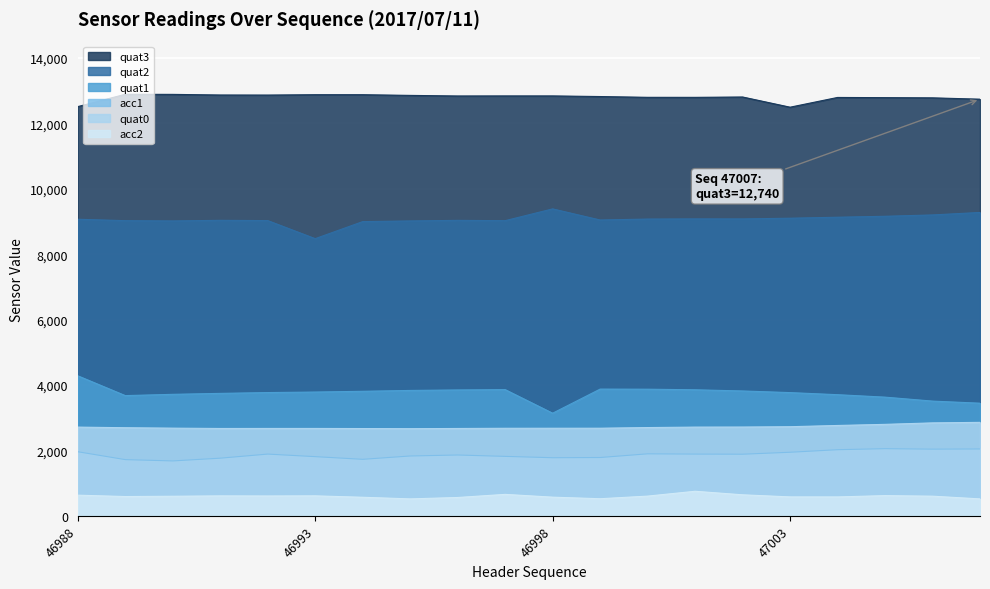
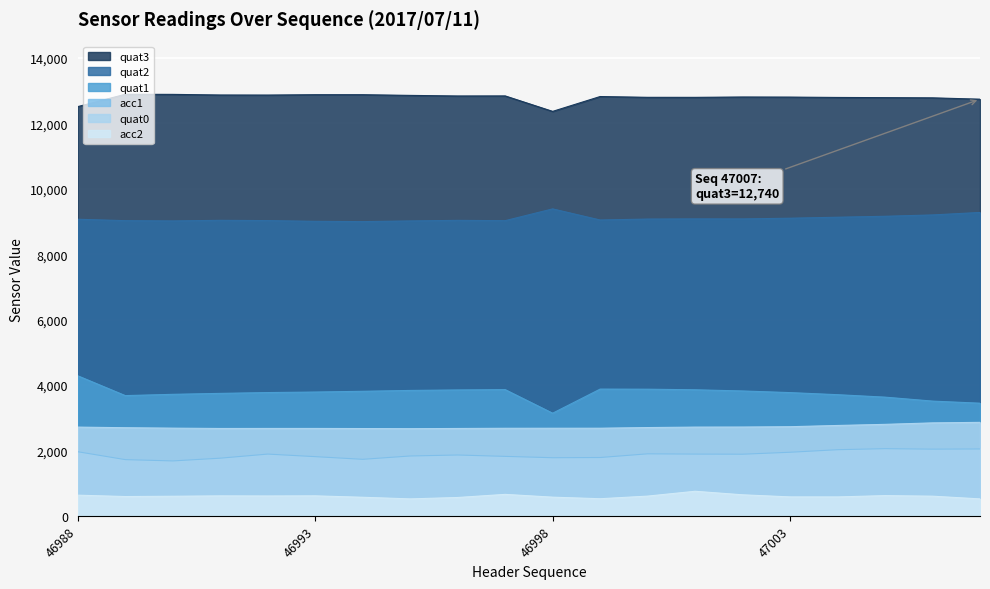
  {
    "quat3": {
      "46988": "12,500",
      "46993": "12,900",
-     "46998": "12,800",
-     "47003": "12,500"
+     "46998": "12,400",
+     "47003": "12,800"
    },
    "quat2": {
      "46988": "9,100",
-     "46993": "8,500",
+     "46993": "9,000",
      "46998": "9,400",
      "47003": "9,100"
    },
    "quat1": {
      "46988": "4,300",
      "46993": "3,800",
      "46998": "3,100",
      "47003": "3,800"
    }
  }
